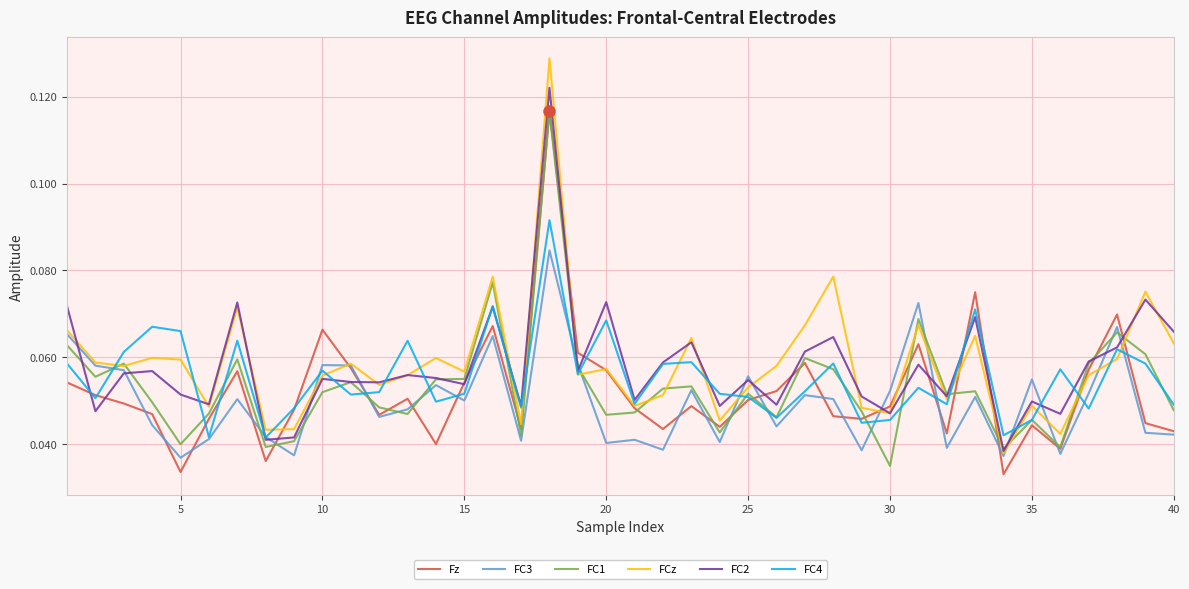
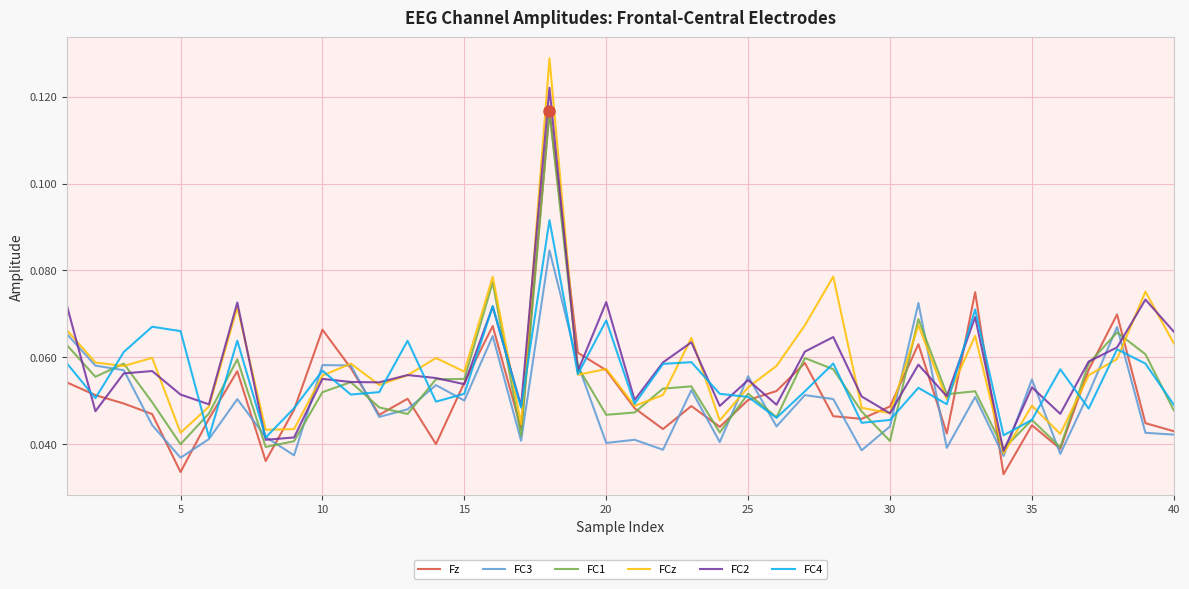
  {
    "FC3": {
      "5": 0.037,
      "10": 0.058,
      "15": 0.050,
      "20": 0.040,
      "25": 0.056,
-     "30": 0.052,
+     "30": 0.044,
      "35": 0.055,
      "40": 0.042
    },
    "FC1": {
      "5": 0.040,
      "10": 0.052,
      "15": 0.055,
      "20": 0.047,
      "25": 0.052,
-     "30": 0.035,
+     "30": 0.041,
      "40": 0.048
    },
    "FCz": {
-     "5": 0.059,
+     "5": 0.043,
      "10": 0.056,
      "15": 0.057,
      "25": 0.053,
      "35": 0.049,
      "40": 0.063
    },
    "FC2": {
      "5": 0.051,
      "10": 0.055,
      "20": 0.073,
      "25": 0.055,
-     "35": 0.050,
+     "35": 0.053,
      "40": 0.066
    },
    "FC4": {
      "5": 0.066,
      "10": 0.057,
      "15": 0.052,
      "20": 0.069,
      "25": 0.051,
      "30": 0.046,
      "40": 0.049
    }
  }
